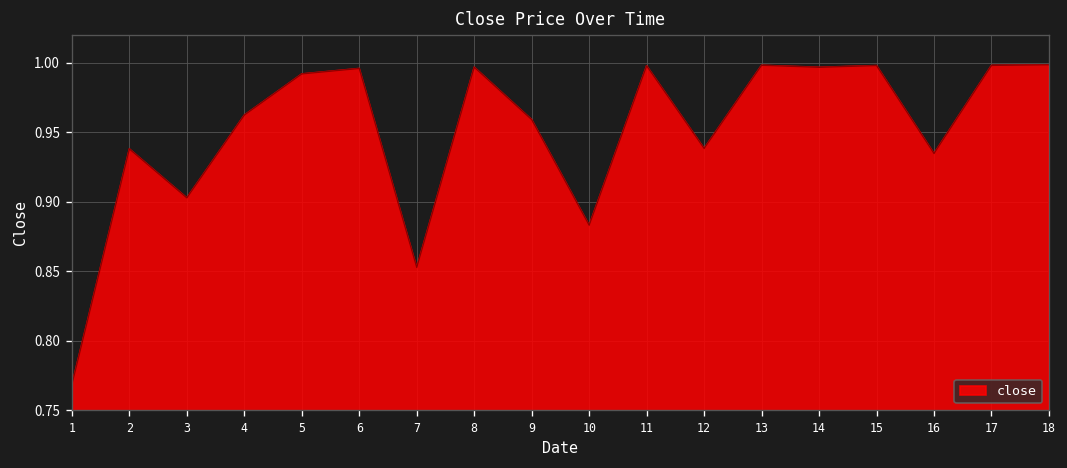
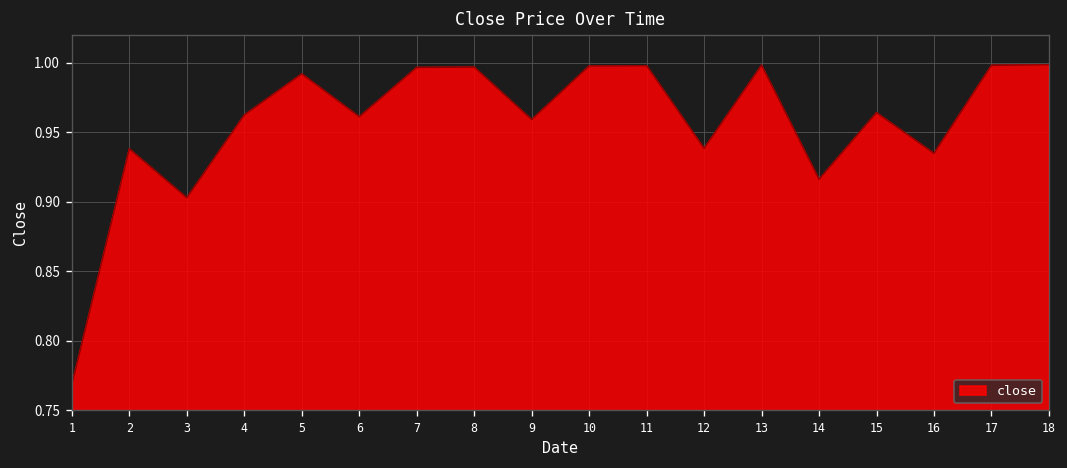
  {
    "1": 0.768,
    "2": 0.938,
    "3": 0.903,
    "4": 0.962,
    "5": 0.992,
-   "6": 0.996,
-   "7": 0.853,
+   "6": 0.961,
+   "7": 0.997,
    "8": 0.997,
    "9": 0.959,
-   "10": 0.883,
+   "10": 0.998,
    "11": 0.998,
    "12": 0.938,
    "13": 0.998,
-   "14": 0.997,
-   "15": 0.998,
+   "14": 0.916,
+   "15": 0.964,
    "16": 0.935,
    "17": 0.998,
    "18": 0.999
  }
